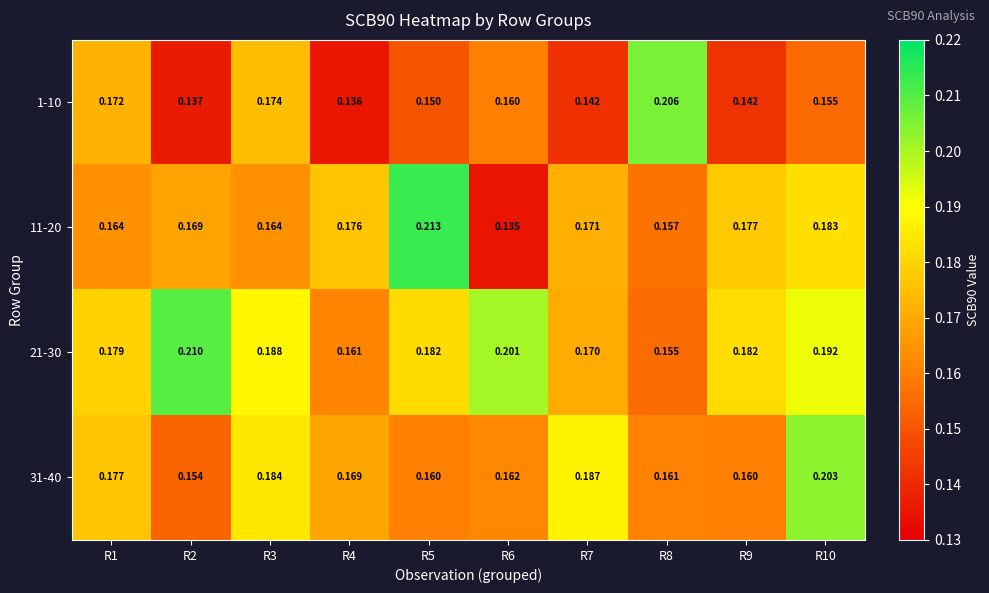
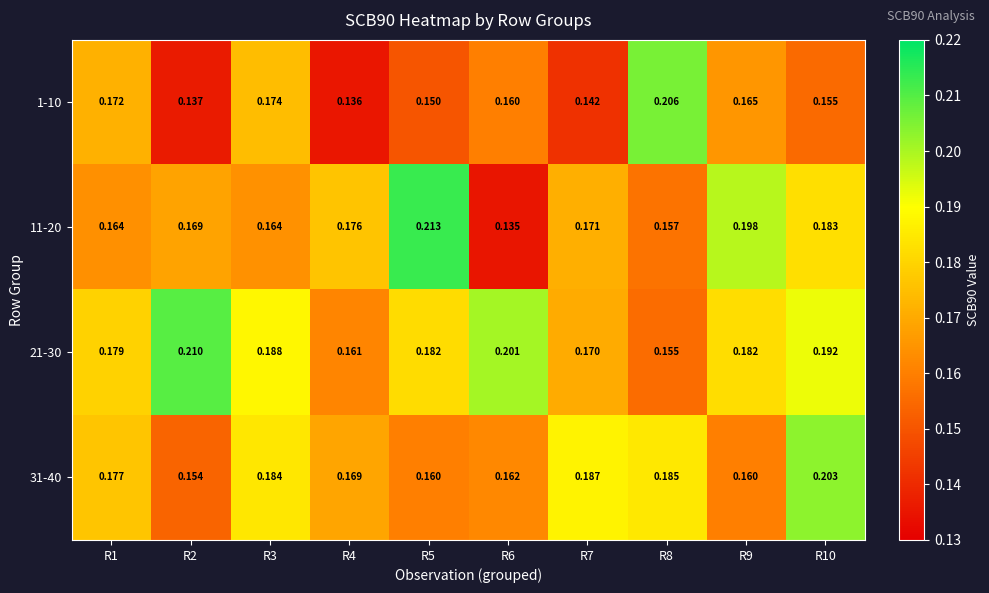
  {
    "1-10": {
      "R1": 0.172,
      "R2": 0.137,
      "R3": 0.174,
      "R4": 0.136,
      "R5": 0.150,
      "R6": 0.160,
      "R7": 0.142,
      "R8": 0.206,
-     "R9": 0.142,
+     "R9": 0.165,
      "R10": 0.155
    },
    "11-20": {
      "R1": 0.164,
      "R2": 0.169,
      "R3": 0.164,
      "R4": 0.176,
      "R5": 0.213,
      "R6": 0.135,
      "R7": 0.171,
      "R8": 0.157,
-     "R9": 0.177,
+     "R9": 0.198,
      "R10": 0.183
    },
    "21-30": {
      "R1": 0.179,
      "R2": 0.210,
      "R3": 0.188,
      "R4": 0.161,
      "R5": 0.182,
      "R6": 0.201,
      "R7": 0.170,
      "R8": 0.155,
      "R9": 0.182,
      "R10": 0.192
    },
    "31-40": {
      "R1": 0.177,
      "R2": 0.154,
      "R3": 0.184,
      "R4": 0.169,
      "R5": 0.160,
      "R6": 0.162,
      "R7": 0.187,
-     "R8": 0.161,
+     "R8": 0.185,
      "R9": 0.160,
      "R10": 0.203
    }
  }
